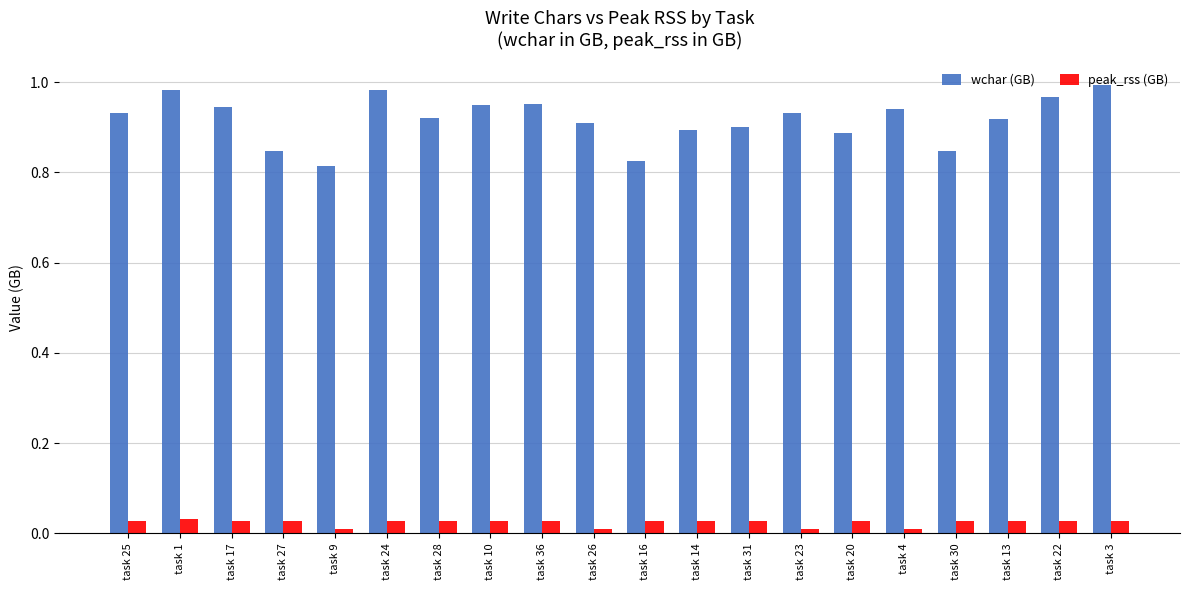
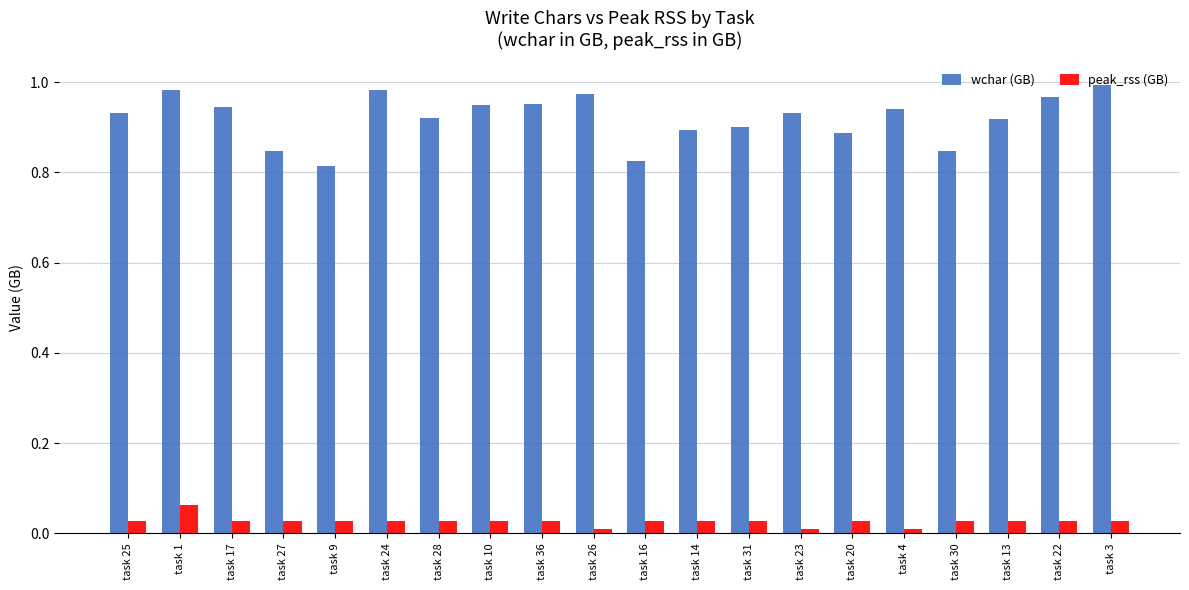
  {
    "wchar (GB)": {
      "task 25": 0.93,
      "task 1": 0.98,
      "task 17": 0.94,
      "task 27": 0.85,
      "task 9": 0.81,
      "task 24": 0.98,
      "task 28": 0.92,
      "task 10": 0.95,
      "task 36": 0.95,
-     "task 26": 0.91,
+     "task 26": 0.97,
      "task 16": 0.82,
      "task 14": 0.89,
      "task 31": 0.90,
      "task 23": 0.93,
      "task 20": 0.89,
      "task 4": 0.94,
      "task 30": 0.85,
      "task 13": 0.92,
      "task 22": 0.97,
      "task 3": 0.99
    },
    "peak_rss (GB)": {
      "task 25": 0.03,
-     "task 1": 0.03,
+     "task 1": 0.06,
      "task 17": 0.03,
      "task 27": 0.03,
-     "task 9": 0.01,
+     "task 9": 0.03,
      "task 24": 0.03,
      "task 28": 0.03,
      "task 10": 0.03,
      "task 36": 0.03,
      "task 26": 0.01,
      "task 16": 0.03,
      "task 14": 0.03,
      "task 31": 0.03,
      "task 23": 0.01,
      "task 20": 0.03,
      "task 4": 0.01,
      "task 30": 0.03,
      "task 13": 0.03,
      "task 22": 0.03,
      "task 3": 0.03
    }
  }
